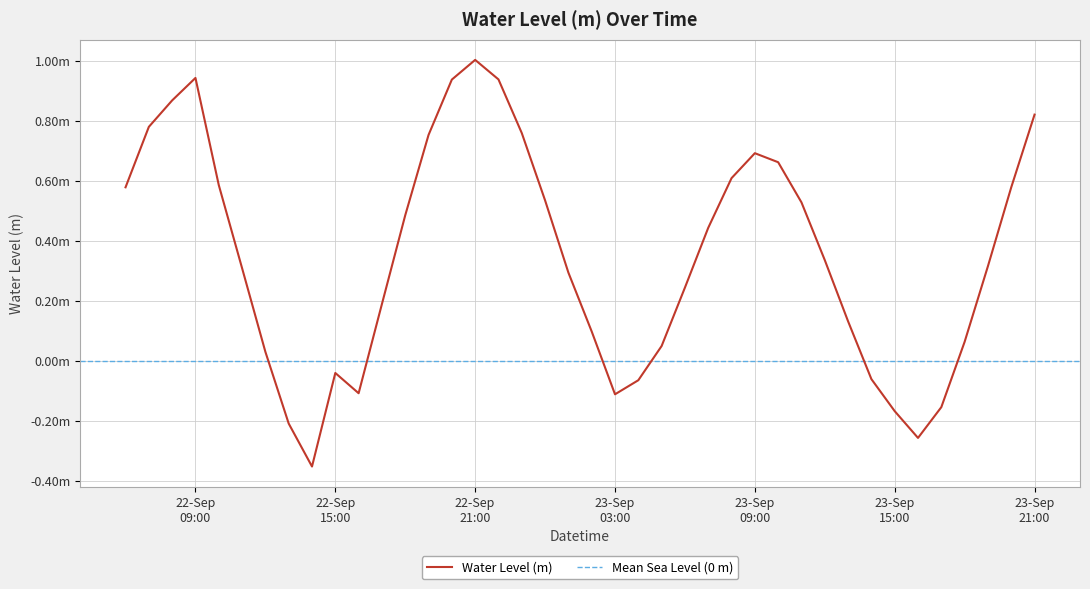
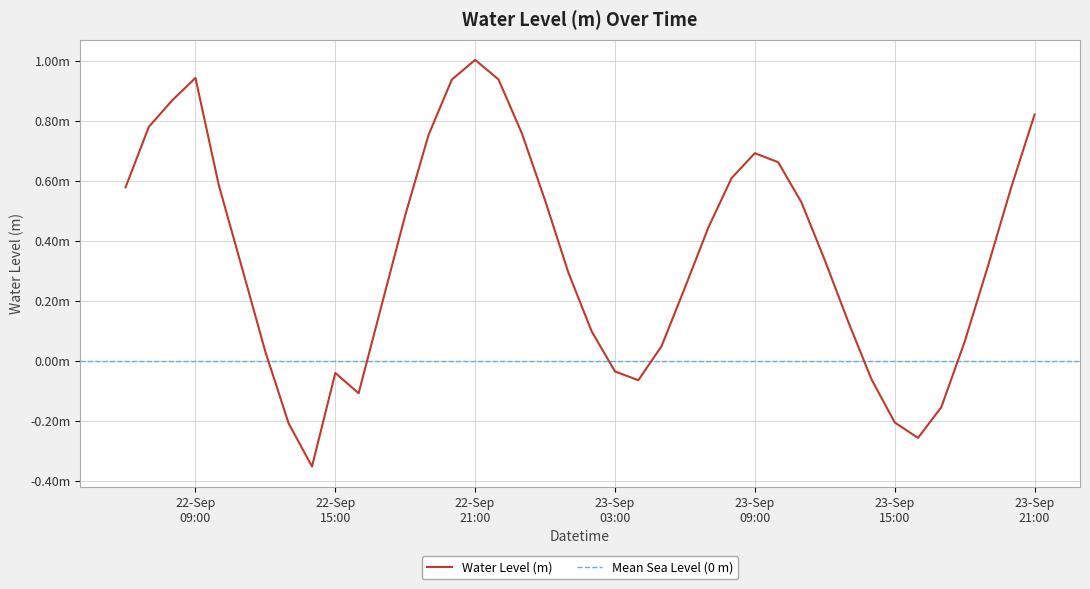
  {
    "22-Sep 09:00": "0.94m",
    "22-Sep 15:00": "-0.04m",
    "22-Sep 21:00": "1.00m",
-   "23-Sep 03:00": "-0.11m",
+   "23-Sep 03:00": "-0.04m",
    "23-Sep 09:00": "0.69m",
-   "23-Sep 15:00": "-0.17m",
+   "23-Sep 15:00": "-0.21m",
    "23-Sep 21:00": "0.82m"
  }
